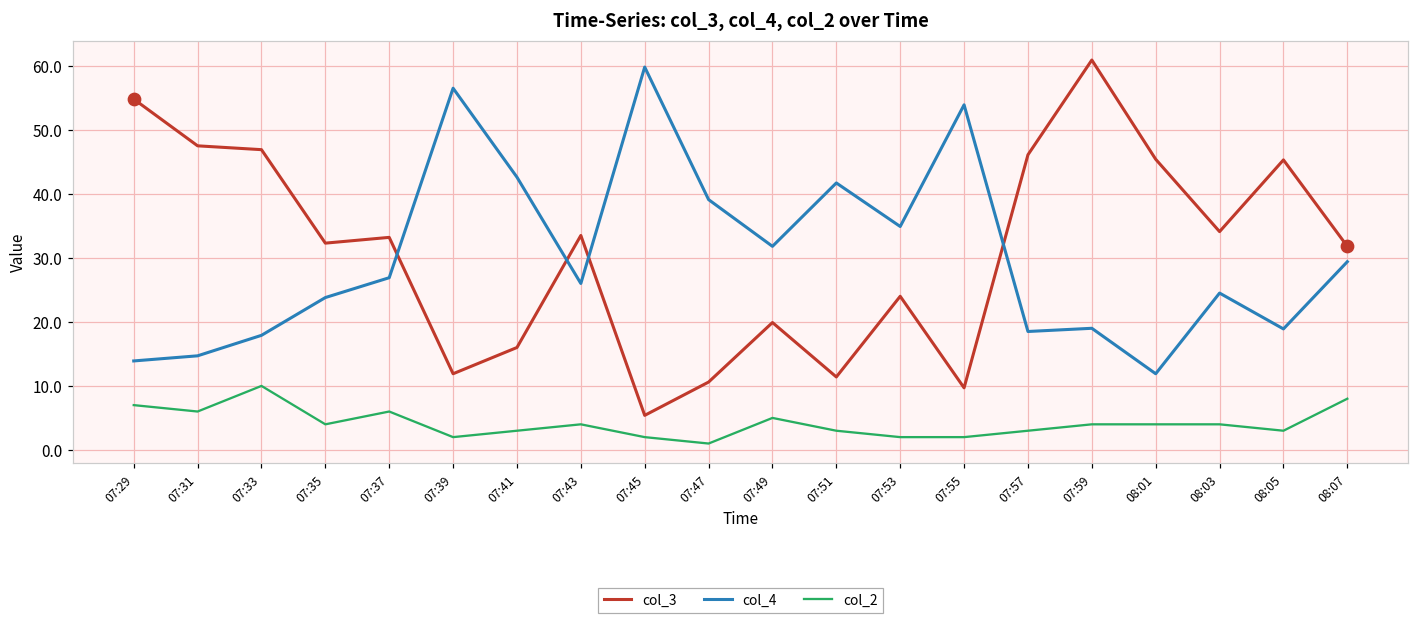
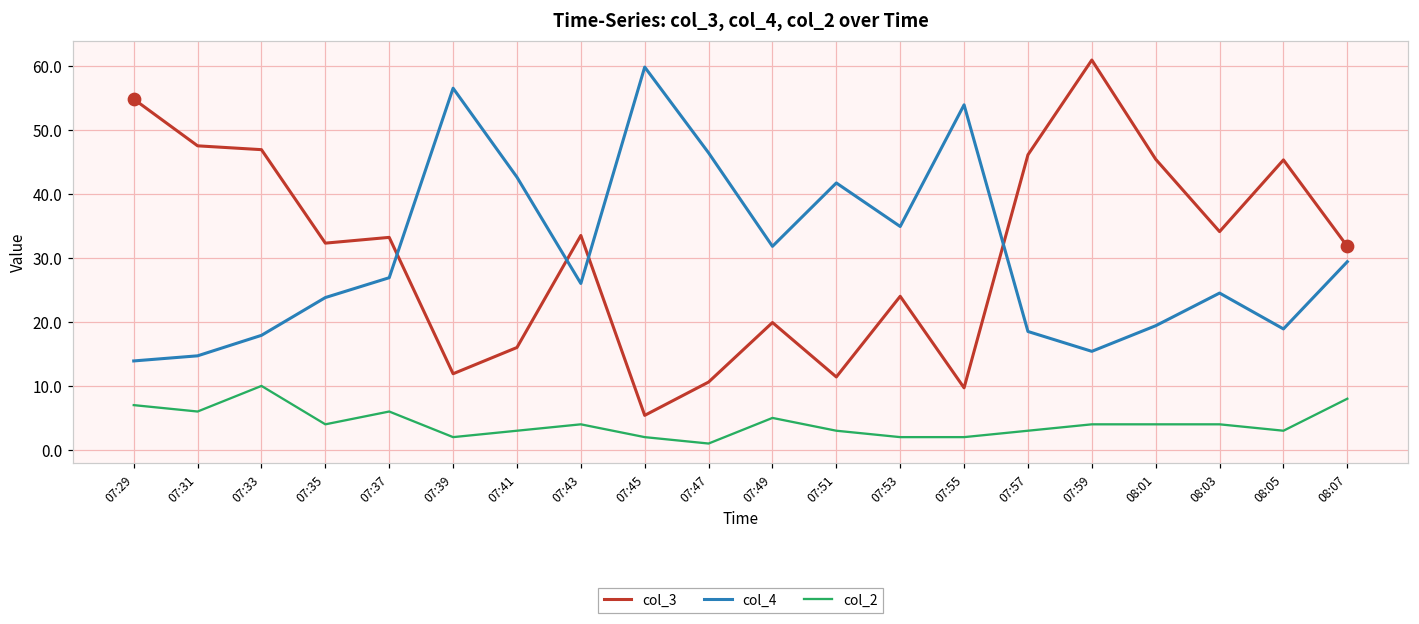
  {
    "col_4": {
      "07:29": 14,
      "07:31": 15,
      "07:33": 18,
      "07:35": 24,
      "07:37": 27,
      "07:39": 57,
      "07:41": 43,
      "07:43": 26,
      "07:45": 60,
-     "07:47": 39,
+     "07:47": 46,
      "07:49": 32,
      "07:51": 42,
      "07:53": 35,
      "07:55": 54,
      "07:57": 19,
-     "07:59": 19,
-     "08:01": 12,
+     "07:59": 15,
+     "08:01": 19,
      "08:03": 25,
      "08:05": 19,
      "08:07": 29
    },
    "col_2": {
      "07:29": 7,
      "07:31": 6,
      "07:33": 10,
      "07:35": 4,
      "07:37": 6,
      "07:39": 2,
      "07:41": 3,
      "07:43": 4,
      "07:45": 2,
      "07:47": 1,
      "07:49": 5,
      "07:51": 3,
      "07:53": 2,
      "07:55": 2,
      "07:57": 3,
      "07:59": 4,
      "08:01": 4,
      "08:03": 4,
      "08:05": 3,
      "08:07": 8
    }
  }
